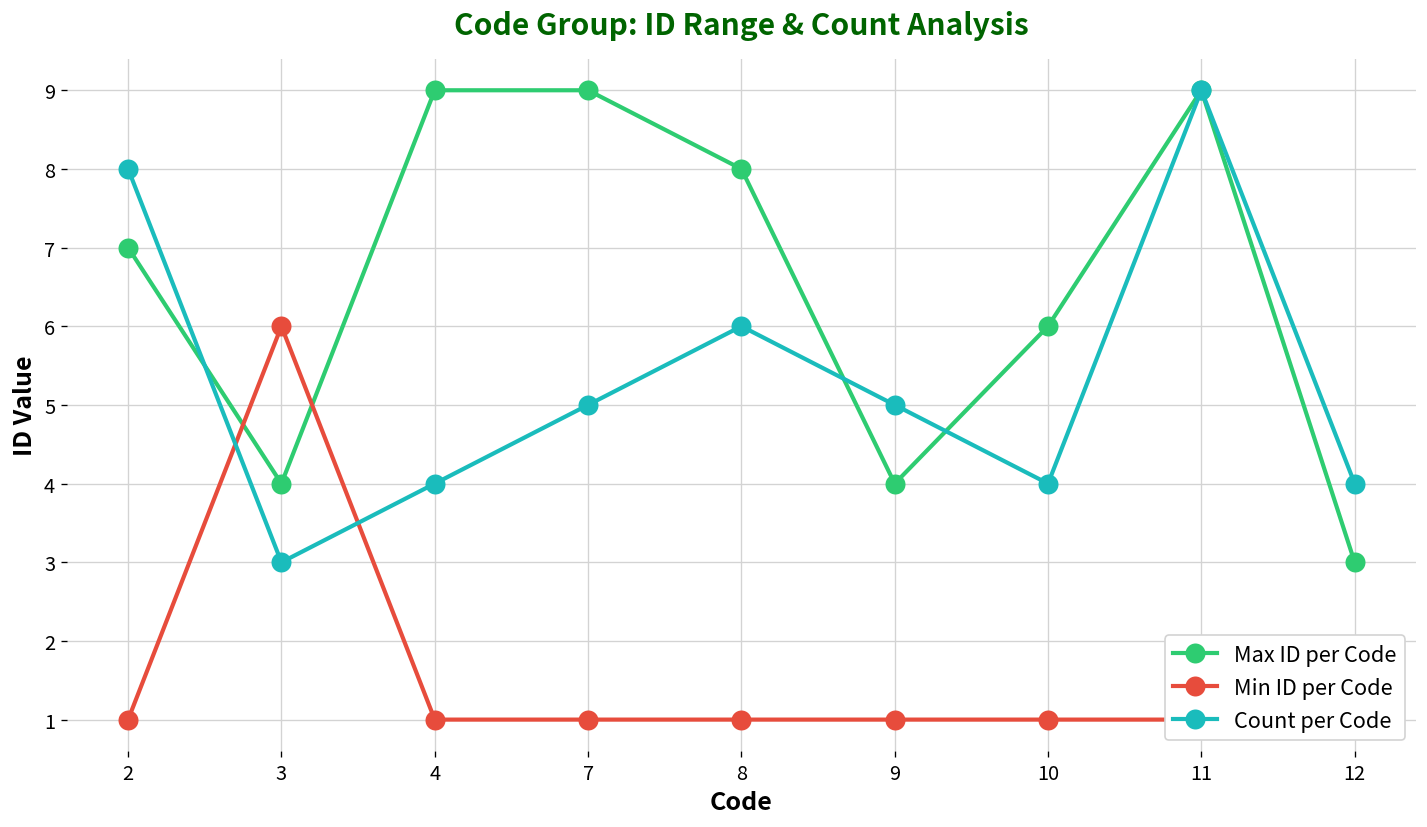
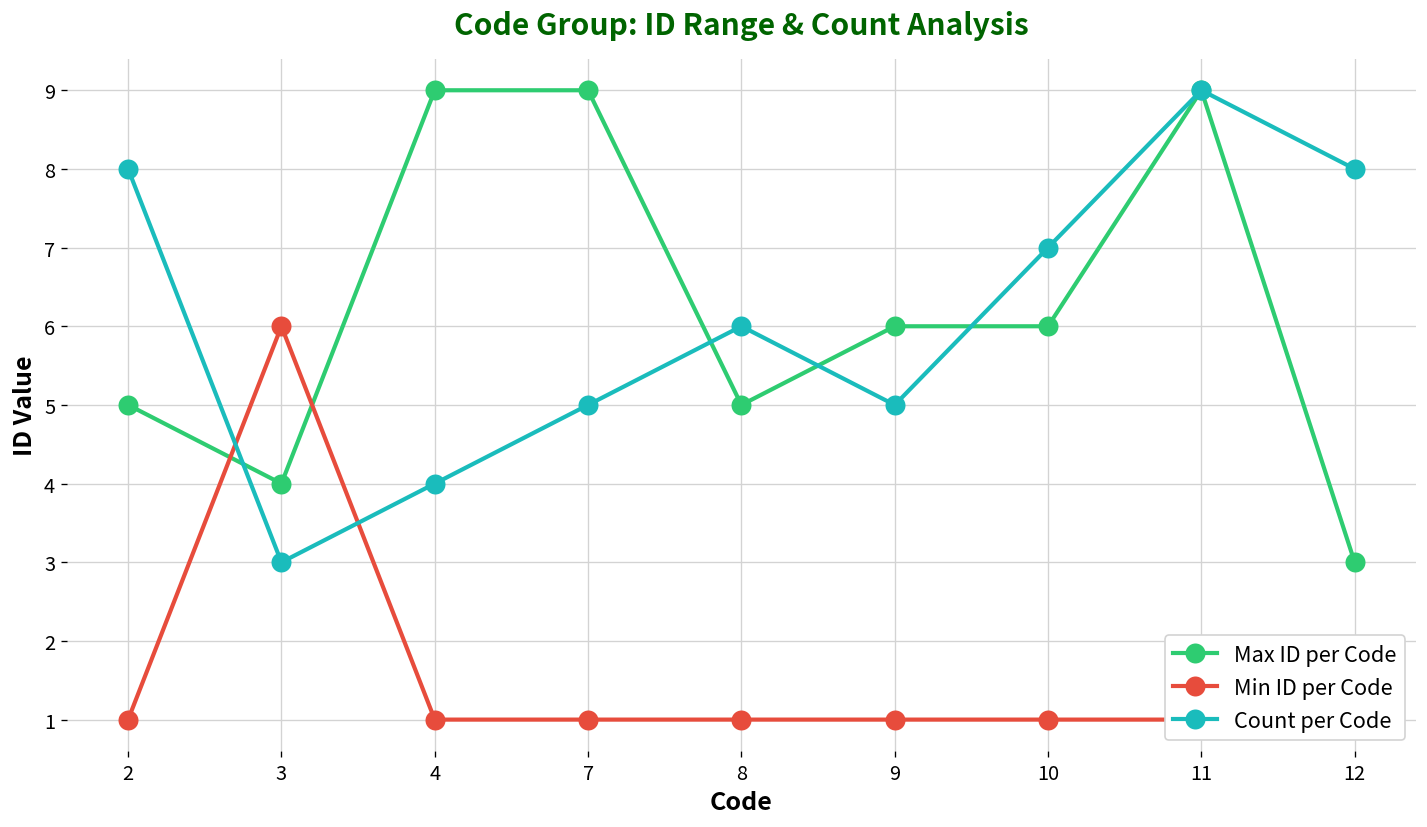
  {
    "Max ID per Code": {
-     "2": 7,
+     "2": 5,
      "3": 4,
      "4": 9,
      "7": 9,
-     "8": 8,
-     "9": 4,
+     "8": 5,
+     "9": 6,
      "10": 6,
      "12": 3
    },
    "Min ID per Code": {
      "2": 1,
      "3": 6,
      "4": 1,
      "7": 1,
      "8": 1,
      "9": 1,
      "10": 1
    },
    "Count per Code": {
      "2": 8,
      "3": 3,
      "4": 4,
      "7": 5,
      "8": 6,
      "9": 5,
-     "10": 4,
-     "12": 4
+     "10": 7,
+     "12": 8
    }
  }
